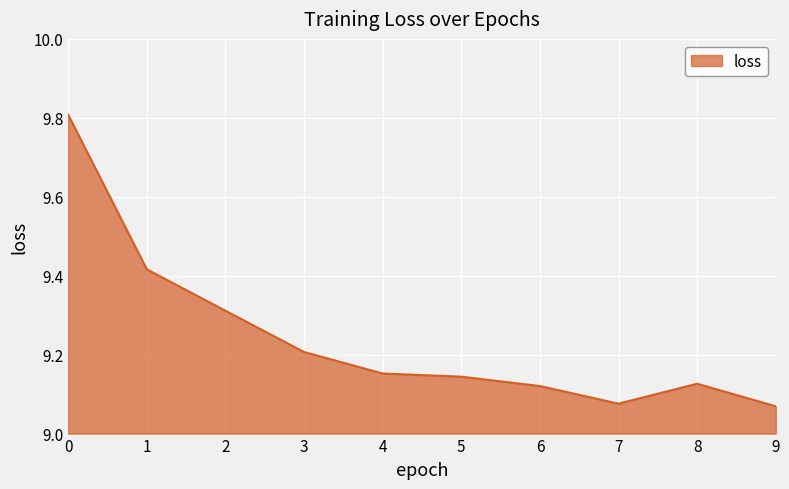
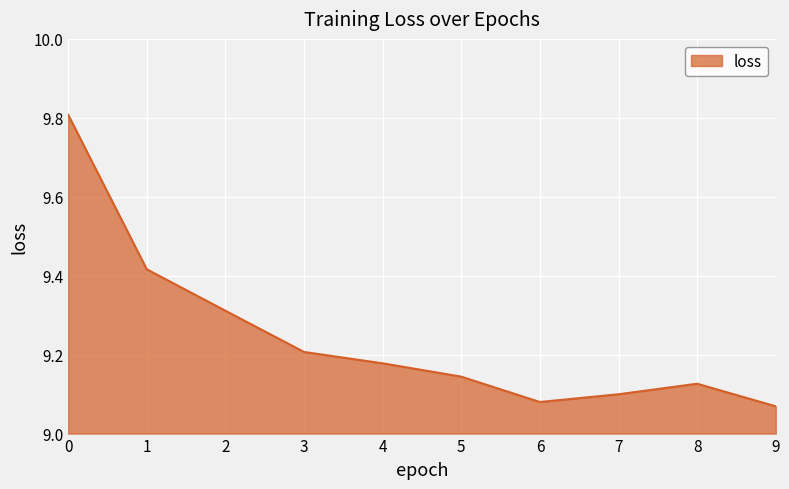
  {
    "0": 9.81,
    "1": 9.42,
    "2": 9.31,
    "3": 9.21,
-   "4": 9.15,
+   "4": 9.18,
    "5": 9.14,
-   "6": 9.12,
-   "7": 9.08,
+   "6": 9.08,
+   "7": 9.10,
    "8": 9.13,
    "9": 9.07
  }
